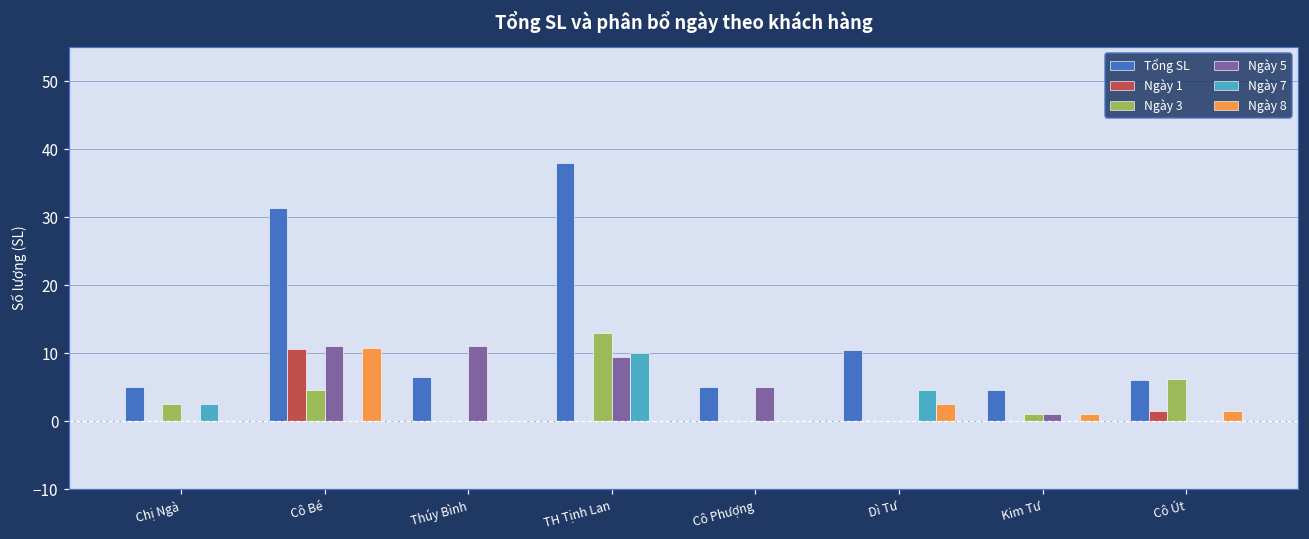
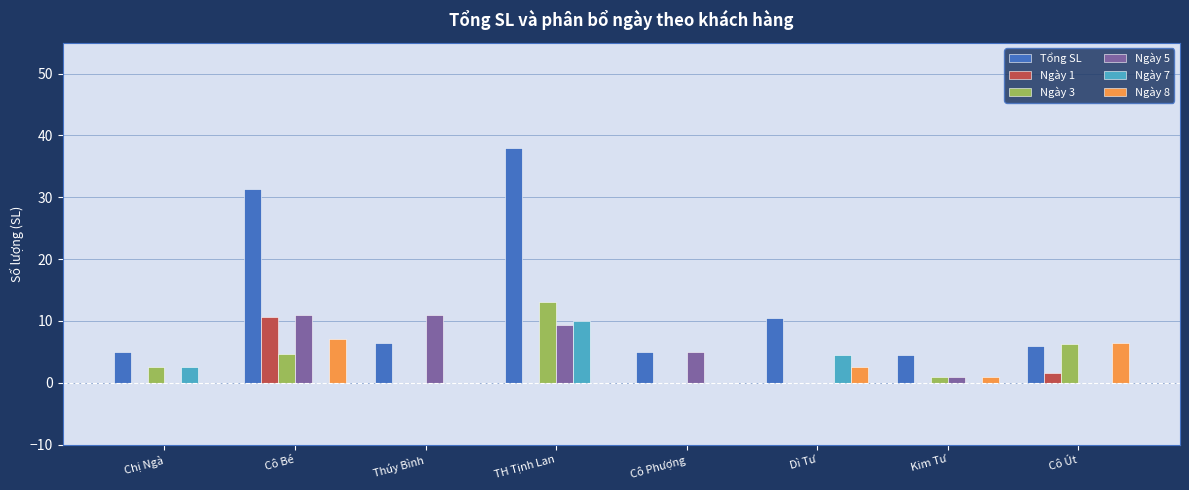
  {
    "Ngày 1": {
      "Chị Ngà": 0,
      "Cô Bé": 11,
      "Thúy Bình": 0,
      "TH Tịnh Lan": 0,
      "Cô Phượng": 0,
      "Dì Tư": 0,
      "Kim Tư": 0,
      "Cô Út": 2
    },
    "Ngày 3": {
      "Chị Ngà": 3,
      "Cô Bé": 5,
      "Thúy Bình": 0,
      "TH Tịnh Lan": 13,
      "Cô Phượng": 0,
      "Dì Tư": 0,
      "Kim Tư": 1,
      "Cô Út": 6
    },
    "Ngày 5": {
      "Chị Ngà": 0,
      "Cô Bé": 11,
      "Thúy Bình": 11,
      "TH Tịnh Lan": 9,
      "Cô Phượng": 5,
      "Dì Tư": 0,
      "Kim Tư": 1,
      "Cô Út": 0
    },
    "Ngày 8": {
      "Chị Ngà": 0,
-     "Cô Bé": 11,
+     "Cô Bé": 7,
      "Thúy Bình": 0,
      "TH Tịnh Lan": 0,
      "Cô Phượng": 0,
      "Dì Tư": 3,
      "Kim Tư": 1,
-     "Cô Út": 2
+     "Cô Út": 6
    }
  }
